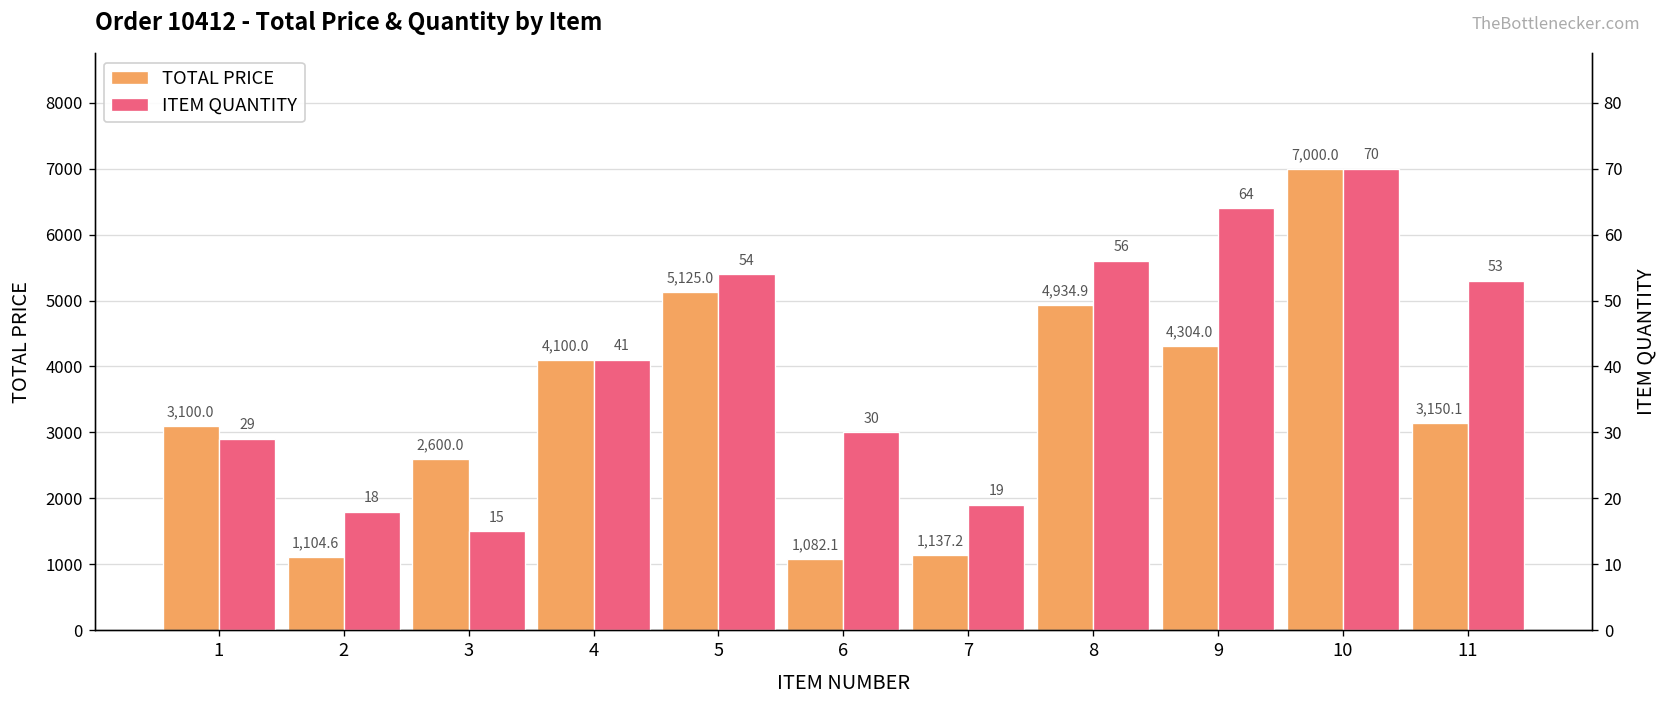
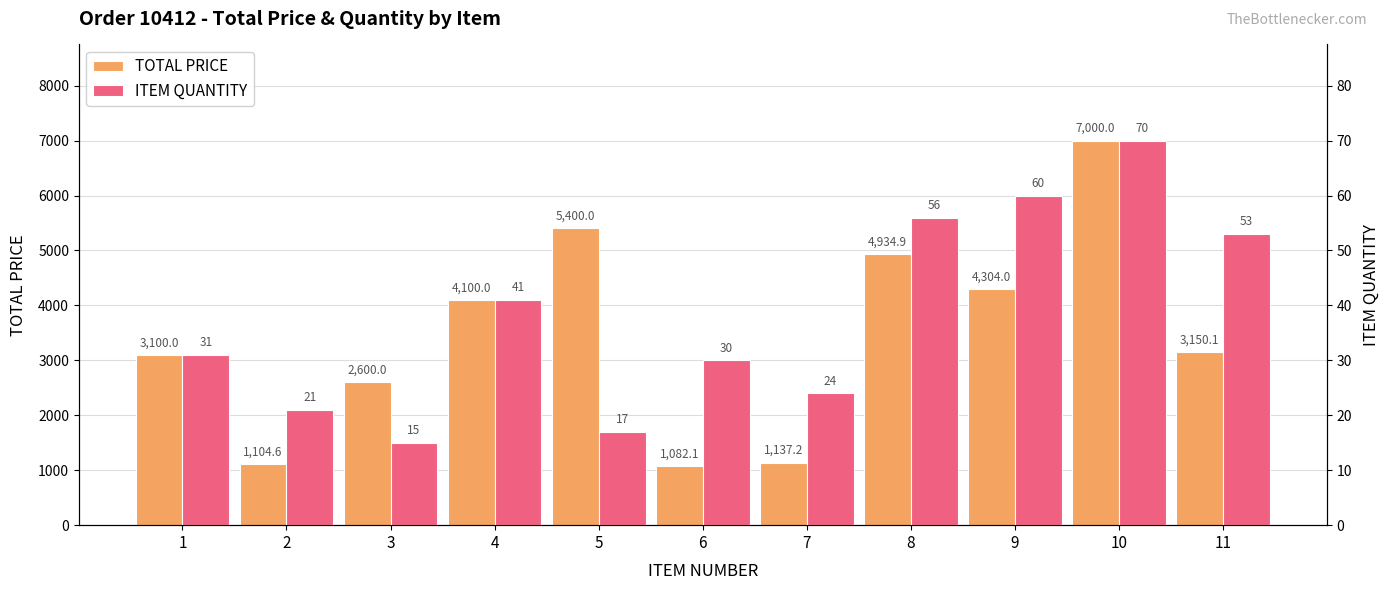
  {
    "TOTAL PRICE": {
      "1": "3,100.0",
      "2": "1,104.6",
      "3": "2,600.0",
      "4": "4,100.0",
-     "5": "5,125.0",
+     "5": "5,400.0",
      "6": "1,082.1",
      "7": "1,137.2",
      "8": "4,934.9",
      "9": "4,304.0",
      "10": "7,000.0",
      "11": "3,150.1"
    },
    "ITEM QUANTITY": {
-     "1": "29",
-     "2": "18",
+     "1": "31",
+     "2": "21",
      "3": "15",
      "4": "41",
-     "5": "54",
+     "5": "17",
      "6": "30",
-     "7": "19",
+     "7": "24",
      "8": "56",
-     "9": "64",
+     "9": "60",
      "10": "70",
      "11": "53"
    }
  }
